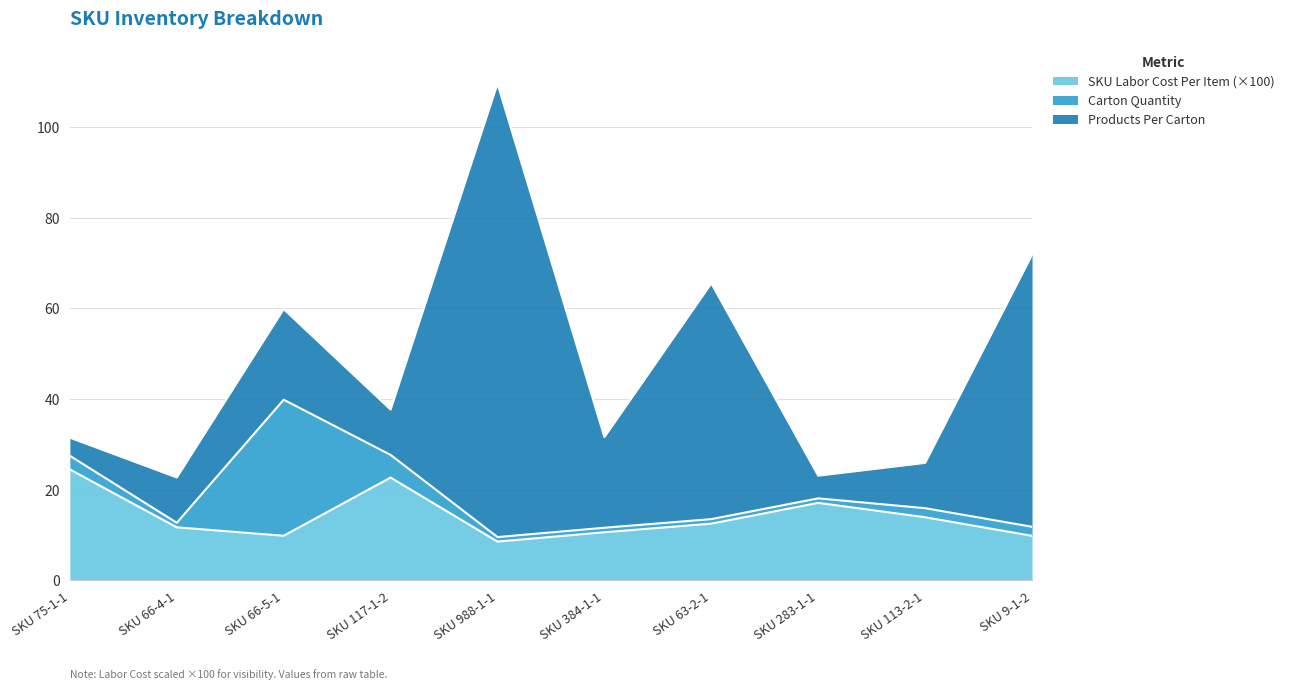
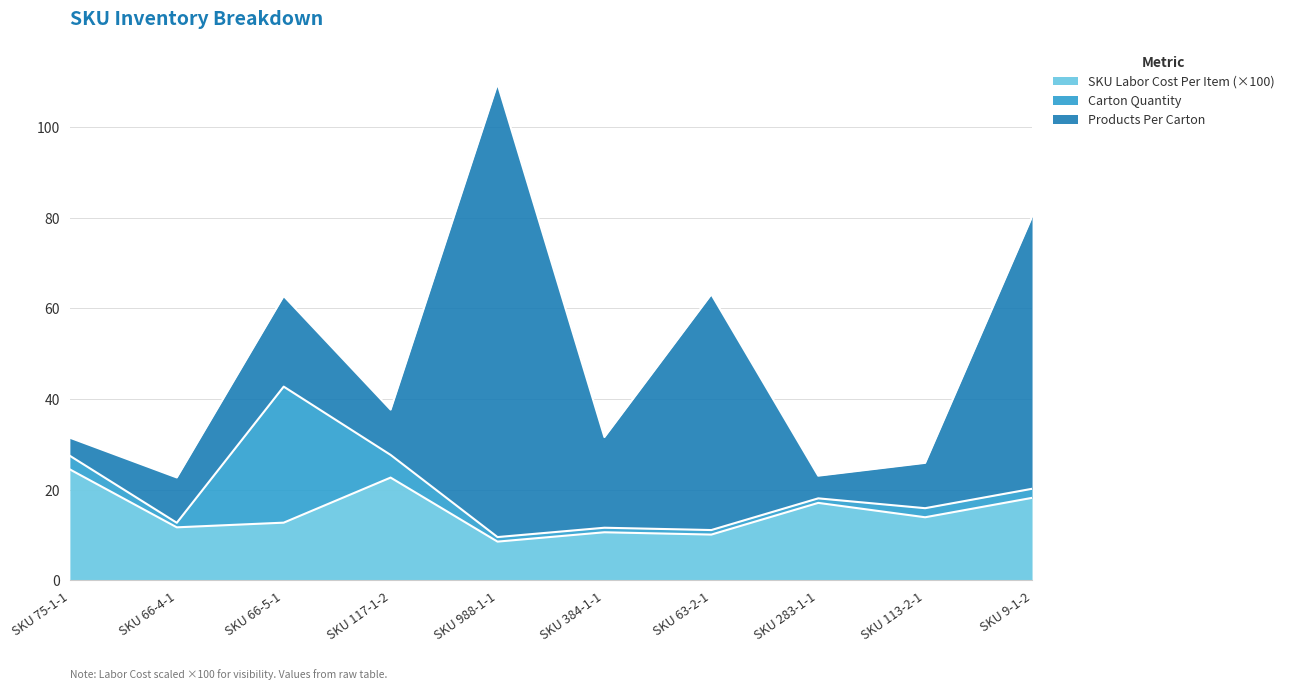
  {
    "SKU Labor Cost Per Item (×100)": {
      "SKU 75-1-1": 24,
      "SKU 66-4-1": 12,
-     "SKU 66-5-1": 10,
+     "SKU 66-5-1": 13,
      "SKU 117-1-2": 23,
      "SKU 988-1-1": 9,
      "SKU 384-1-1": 11,
-     "SKU 63-2-1": 13,
+     "SKU 63-2-1": 10,
      "SKU 283-1-1": 17,
      "SKU 113-2-1": 14,
-     "SKU 9-1-2": 10
+     "SKU 9-1-2": 18
    }
  }
